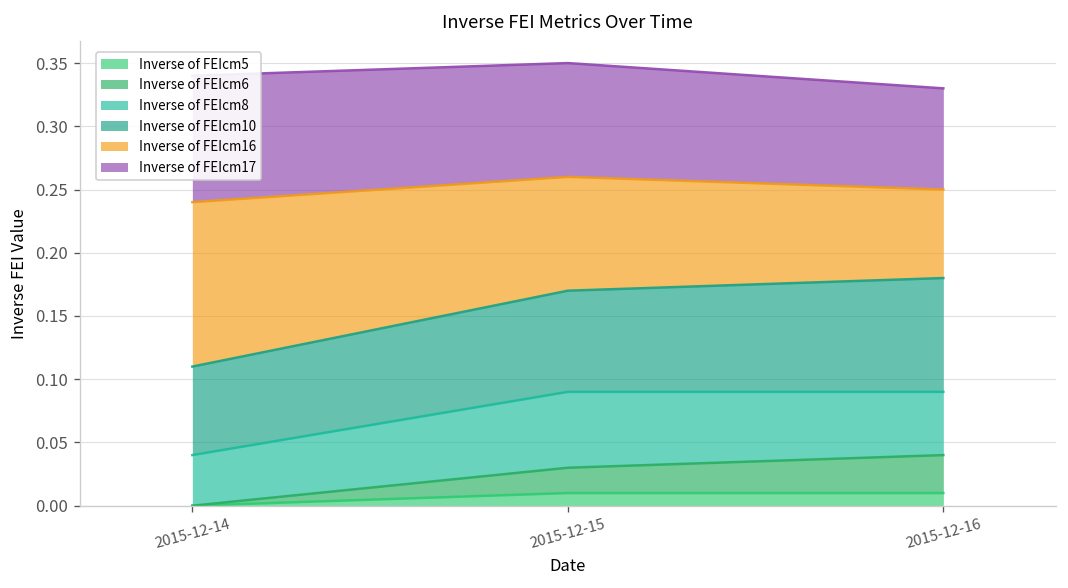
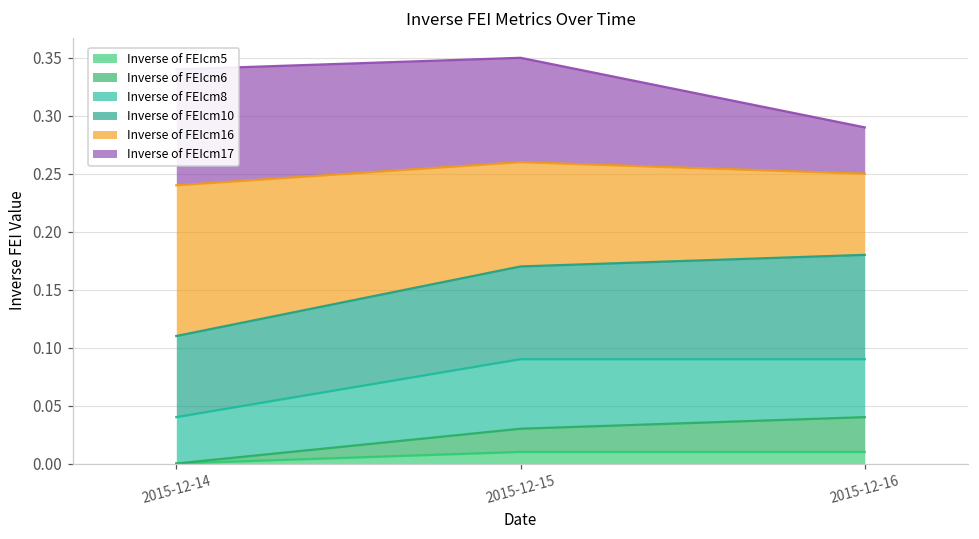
  {
    "Inverse of FEIcm16": {
      "2015-12-14": 0.13,
      "2015-12-15": 0.09,
      "2015-12-16": 0.07
    },
    "Inverse of FEIcm17": {
      "2015-12-15": 0.09,
-     "2015-12-16": 0.08
+     "2015-12-16": 0.04
    }
  }
